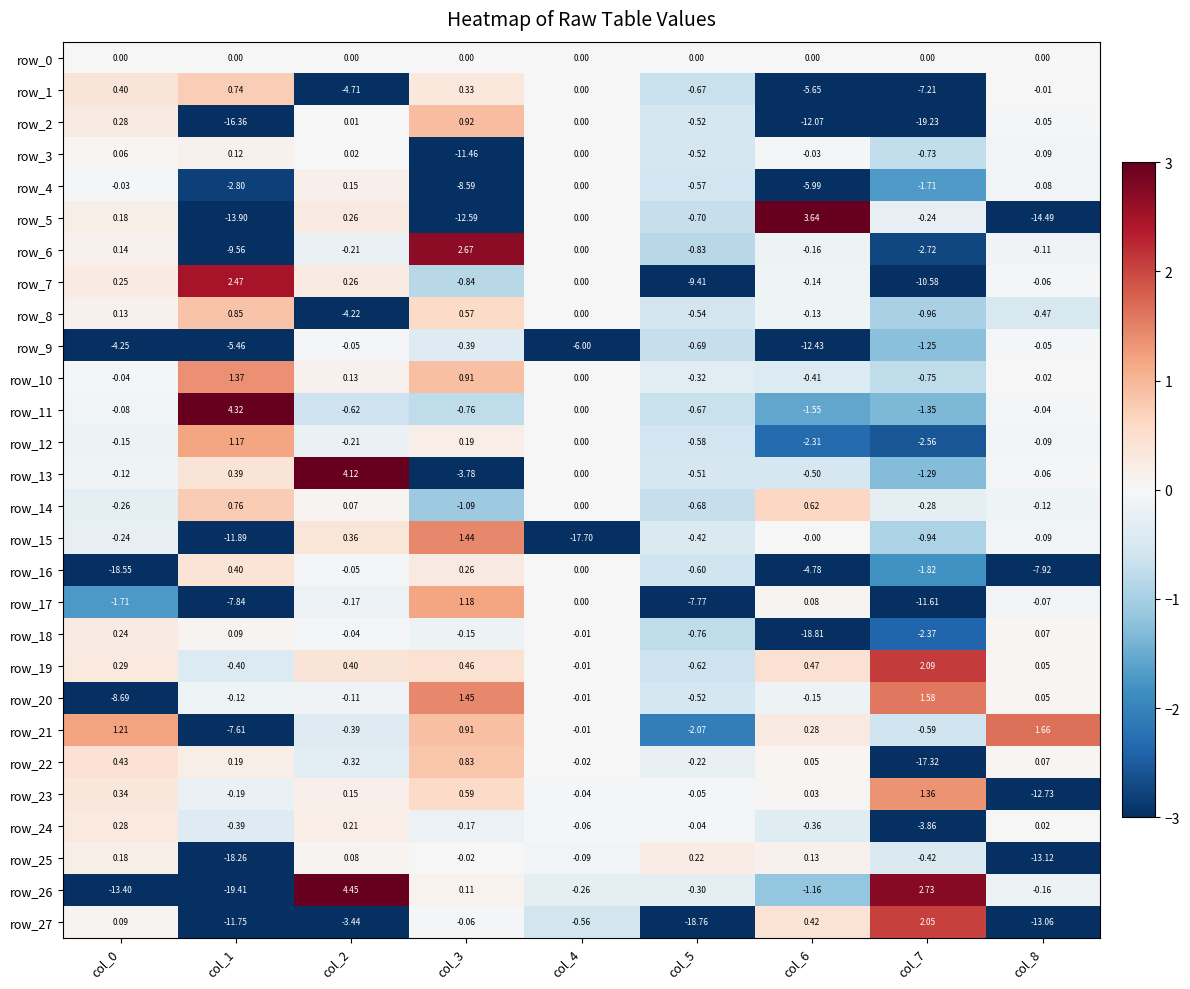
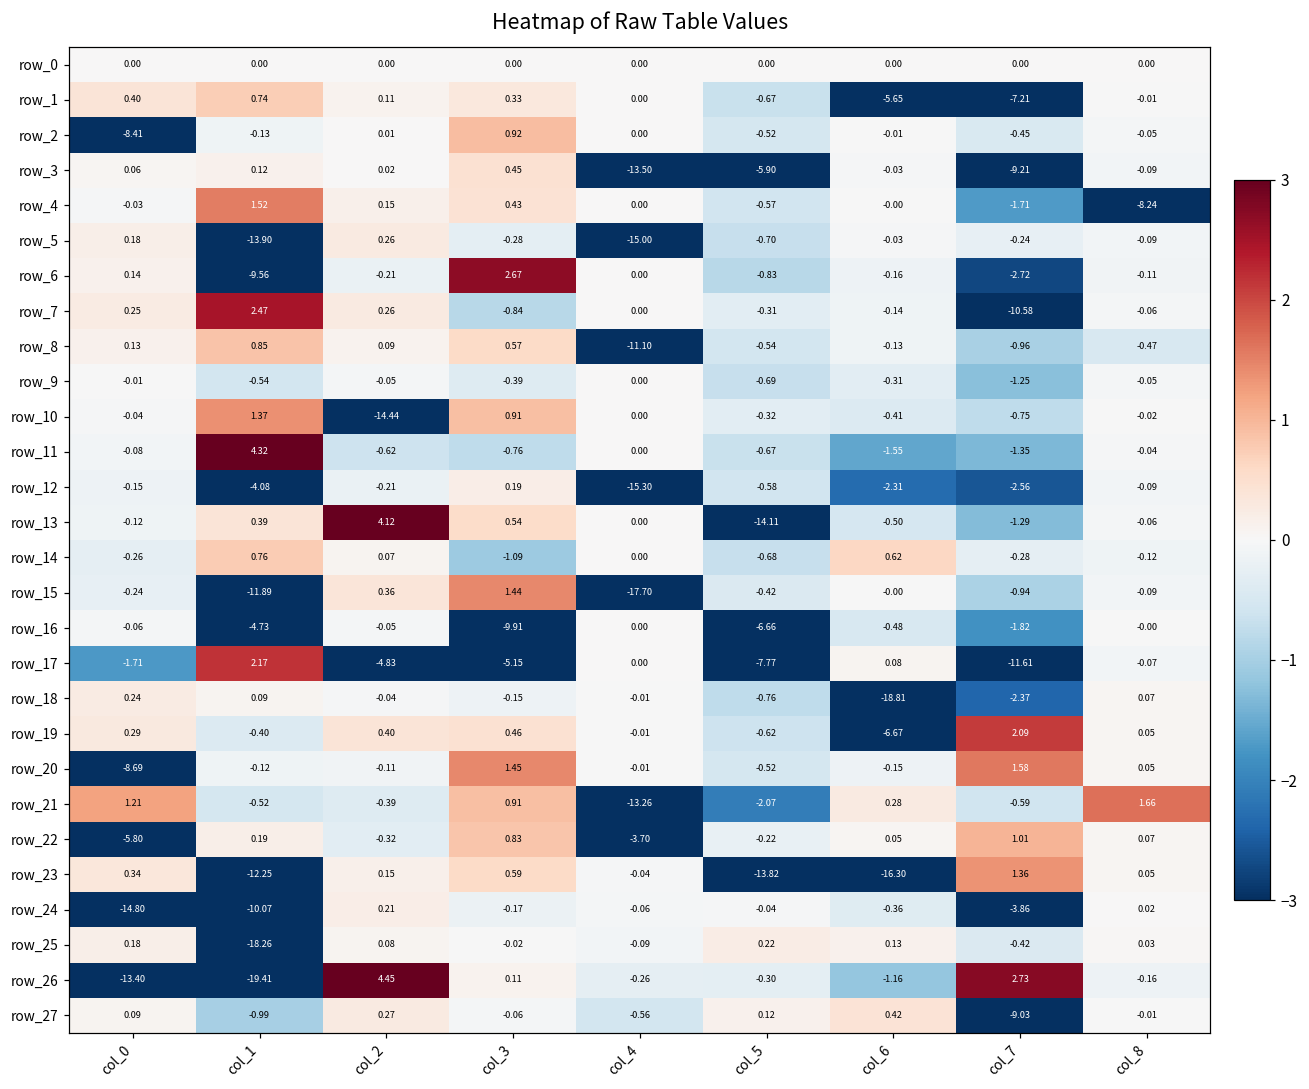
  {
    "row_1": {
      "col_0": 0.40,
      "col_1": 0.74,
-     "col_2": -4.71,
+     "col_2": 0.11,
      "col_3": 0.33,
      "col_4": 0.00,
      "col_5": -0.67,
      "col_6": -5.65,
      "col_7": -7.21,
      "col_8": -0.01
    },
    "row_2": {
-     "col_0": 0.28,
-     "col_1": -16.36,
+     "col_0": -8.41,
+     "col_1": -0.13,
      "col_2": 0.01,
      "col_3": 0.92,
      "col_4": 0.00,
      "col_5": -0.52,
-     "col_6": -12.07,
-     "col_7": -19.23,
+     "col_6": -0.01,
+     "col_7": -0.45,
      "col_8": -0.05
    },
    "row_3": {
      "col_0": 0.06,
      "col_1": 0.12,
      "col_2": 0.02,
-     "col_3": -11.46,
-     "col_4": 0.00,
-     "col_5": -0.52,
+     "col_3": 0.45,
+     "col_4": -13.50,
+     "col_5": -5.90,
      "col_6": -0.03,
-     "col_7": -0.73,
+     "col_7": -9.21,
      "col_8": -0.09
    },
    "row_4": {
      "col_0": -0.03,
-     "col_1": -2.80,
+     "col_1": 1.52,
      "col_2": 0.15,
-     "col_3": -8.59,
+     "col_3": 0.43,
      "col_4": 0.00,
      "col_5": -0.57,
-     "col_6": -5.99,
+     "col_6": -0.00,
      "col_7": -1.71,
-     "col_8": -0.08
+     "col_8": -8.24
    },
    "row_5": {
      "col_0": 0.18,
      "col_1": -13.90,
      "col_2": 0.26,
-     "col_3": -12.59,
-     "col_4": 0.00,
+     "col_3": -0.28,
+     "col_4": -15.00,
      "col_5": -0.70,
-     "col_6": 3.64,
+     "col_6": -0.03,
      "col_7": -0.24,
-     "col_8": -14.49
+     "col_8": -0.09
    },
    "row_7": {
      "col_0": 0.25,
      "col_1": 2.47,
      "col_2": 0.26,
      "col_3": -0.84,
      "col_4": 0.00,
-     "col_5": -9.41,
+     "col_5": -0.31,
      "col_6": -0.14,
      "col_7": -10.58,
      "col_8": -0.06
    },
    "row_8": {
      "col_0": 0.13,
      "col_1": 0.85,
-     "col_2": -4.22,
+     "col_2": 0.09,
      "col_3": 0.57,
-     "col_4": 0.00,
+     "col_4": -11.10,
      "col_5": -0.54,
      "col_6": -0.13,
      "col_7": -0.96,
      "col_8": -0.47
    },
    "row_9": {
-     "col_0": -4.25,
-     "col_1": -5.46,
+     "col_0": -0.01,
+     "col_1": -0.54,
      "col_2": -0.05,
      "col_3": -0.39,
-     "col_4": -6.00,
+     "col_4": 0.00,
      "col_5": -0.69,
-     "col_6": -12.43,
+     "col_6": -0.31,
      "col_7": -1.25,
      "col_8": -0.05
    },
    "row_10": {
      "col_0": -0.04,
      "col_1": 1.37,
-     "col_2": 0.13,
+     "col_2": -14.44,
      "col_3": 0.91,
      "col_4": 0.00,
      "col_5": -0.32,
      "col_6": -0.41,
      "col_7": -0.75,
      "col_8": -0.02
    },
    "row_12": {
      "col_0": -0.15,
-     "col_1": 1.17,
+     "col_1": -4.08,
      "col_2": -0.21,
      "col_3": 0.19,
-     "col_4": 0.00,
+     "col_4": -15.30,
      "col_5": -0.58,
      "col_6": -2.31,
      "col_7": -2.56,
      "col_8": -0.09
    },
    "row_13": {
      "col_0": -0.12,
      "col_1": 0.39,
      "col_2": 4.12,
-     "col_3": -3.78,
+     "col_3": 0.54,
      "col_4": 0.00,
-     "col_5": -0.51,
+     "col_5": -14.11,
      "col_6": -0.50,
      "col_7": -1.29,
      "col_8": -0.06
    },
    "row_16": {
-     "col_0": -18.55,
-     "col_1": 0.40,
+     "col_0": -0.06,
+     "col_1": -4.73,
      "col_2": -0.05,
-     "col_3": 0.26,
+     "col_3": -9.91,
      "col_4": 0.00,
-     "col_5": -0.60,
-     "col_6": -4.78,
+     "col_5": -6.66,
+     "col_6": -0.48,
      "col_7": -1.82,
-     "col_8": -7.92
+     "col_8": -0.00
    },
    "row_17": {
      "col_0": -1.71,
-     "col_1": -7.84,
-     "col_2": -0.17,
-     "col_3": 1.18,
+     "col_1": 2.17,
+     "col_2": -4.83,
+     "col_3": -5.15,
      "col_4": 0.00,
      "col_5": -7.77,
      "col_6": 0.08,
      "col_7": -11.61,
      "col_8": -0.07
    },
    "row_19": {
      "col_0": 0.29,
      "col_1": -0.40,
      "col_2": 0.40,
      "col_3": 0.46,
      "col_4": -0.01,
      "col_5": -0.62,
-     "col_6": 0.47,
+     "col_6": -6.67,
      "col_7": 2.09,
      "col_8": 0.05
    },
    "row_21": {
      "col_0": 1.21,
-     "col_1": -7.61,
+     "col_1": -0.52,
      "col_2": -0.39,
      "col_3": 0.91,
-     "col_4": -0.01,
+     "col_4": -13.26,
      "col_5": -2.07,
      "col_6": 0.28,
      "col_7": -0.59,
      "col_8": 1.66
    },
    "row_22": {
-     "col_0": 0.43,
+     "col_0": -5.80,
      "col_1": 0.19,
      "col_2": -0.32,
      "col_3": 0.83,
-     "col_4": -0.02,
+     "col_4": -3.70,
      "col_5": -0.22,
      "col_6": 0.05,
-     "col_7": -17.32,
+     "col_7": 1.01,
      "col_8": 0.07
    },
    "row_23": {
      "col_0": 0.34,
-     "col_1": -0.19,
+     "col_1": -12.25,
      "col_2": 0.15,
      "col_3": 0.59,
      "col_4": -0.04,
-     "col_5": -0.05,
-     "col_6": 0.03,
+     "col_5": -13.82,
+     "col_6": -16.30,
      "col_7": 1.36,
-     "col_8": -12.73
+     "col_8": 0.05
    },
    "row_24": {
-     "col_0": 0.28,
-     "col_1": -0.39,
+     "col_0": -14.80,
+     "col_1": -10.07,
      "col_2": 0.21,
      "col_3": -0.17,
      "col_4": -0.06,
      "col_5": -0.04,
      "col_6": -0.36,
      "col_7": -3.86,
      "col_8": 0.02
    },
    "row_25": {
      "col_0": 0.18,
      "col_1": -18.26,
      "col_2": 0.08,
      "col_3": -0.02,
      "col_4": -0.09,
      "col_5": 0.22,
      "col_6": 0.13,
      "col_7": -0.42,
-     "col_8": -13.12
+     "col_8": 0.03
    },
    "row_27": {
      "col_0": 0.09,
-     "col_1": -11.75,
-     "col_2": -3.44,
+     "col_1": -0.99,
+     "col_2": 0.27,
      "col_3": -0.06,
      "col_4": -0.56,
-     "col_5": -18.76,
+     "col_5": 0.12,
      "col_6": 0.42,
-     "col_7": 2.05,
-     "col_8": -13.06
+     "col_7": -9.03,
+     "col_8": -0.01
    }
  }
